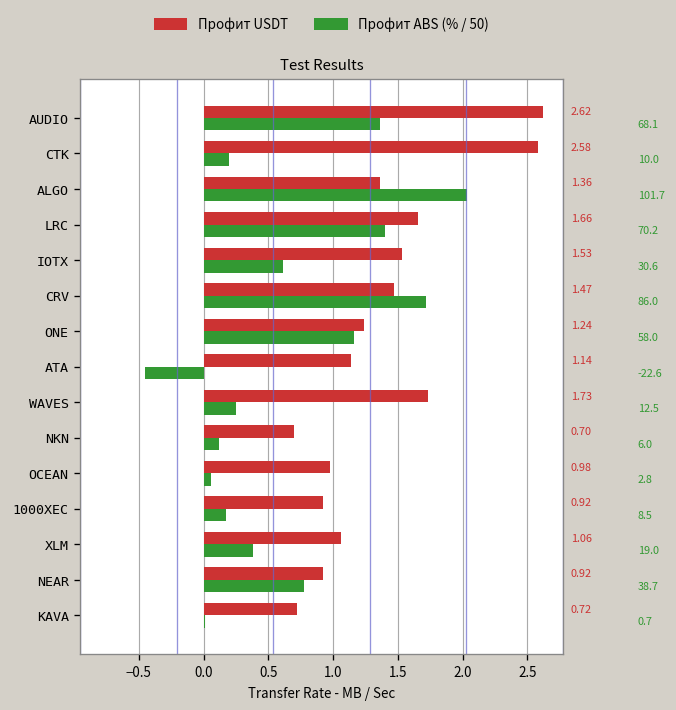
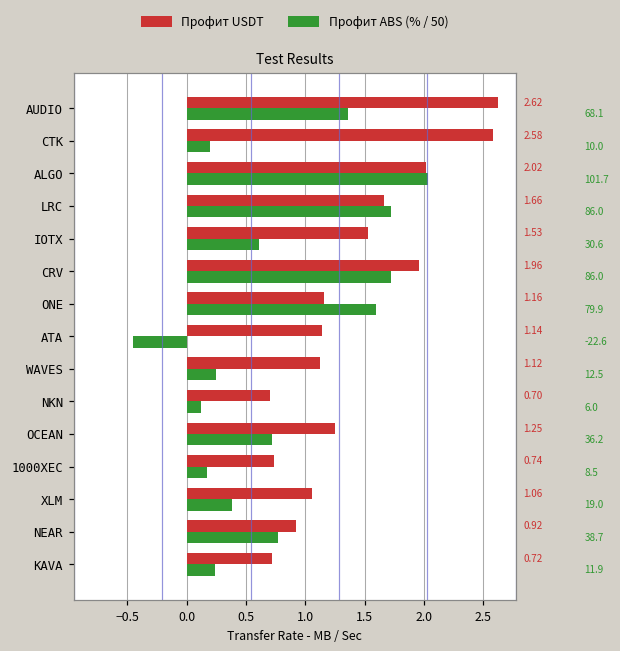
  {
    "Профит USDT": {
      "AUDIO": 2.62,
-     "ALGO": 1.36,
-     "CRV": 1.47,
-     "ONE": 1.24,
-     "WAVES": 1.73,
-     "OCEAN": 0.98,
-     "1000XEC": 0.92
+     "ALGO": 2.02,
+     "CRV": 1.96,
+     "ONE": 1.16,
+     "WAVES": 1.12,
+     "OCEAN": 1.25,
+     "1000XEC": 0.74
    },
    "Профит ABS (% / 50)": {
-     "LRC": 70.2,
-     "ONE": 58.0,
-     "OCEAN": 2.8,
-     "KAVA": 0.7
+     "LRC": 86.0,
+     "ONE": 79.9,
+     "OCEAN": 36.2,
+     "KAVA": 11.9
    }
  }
